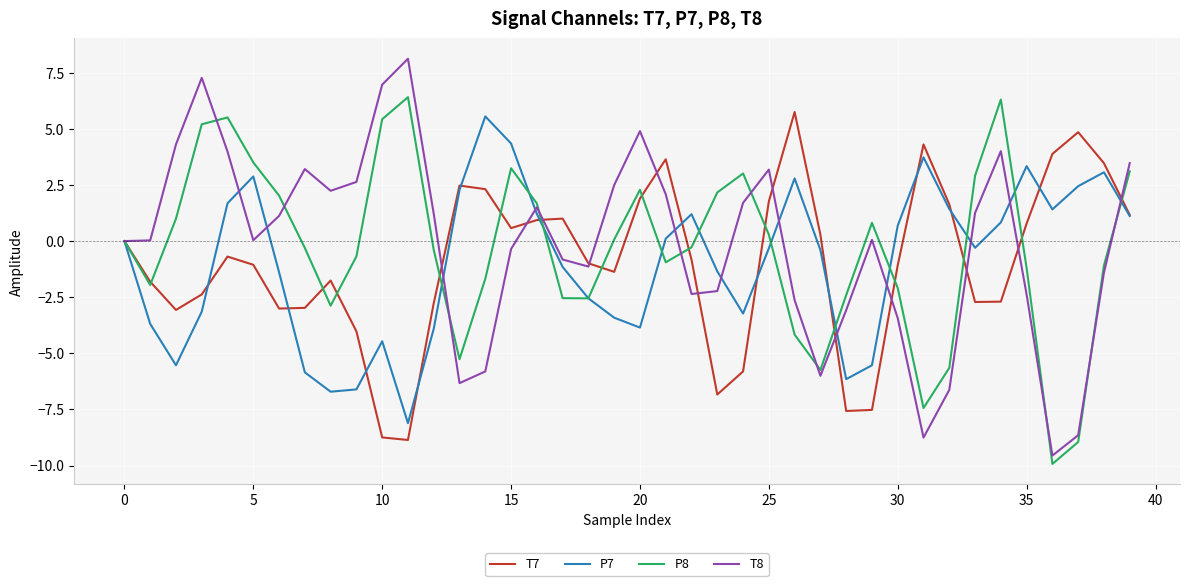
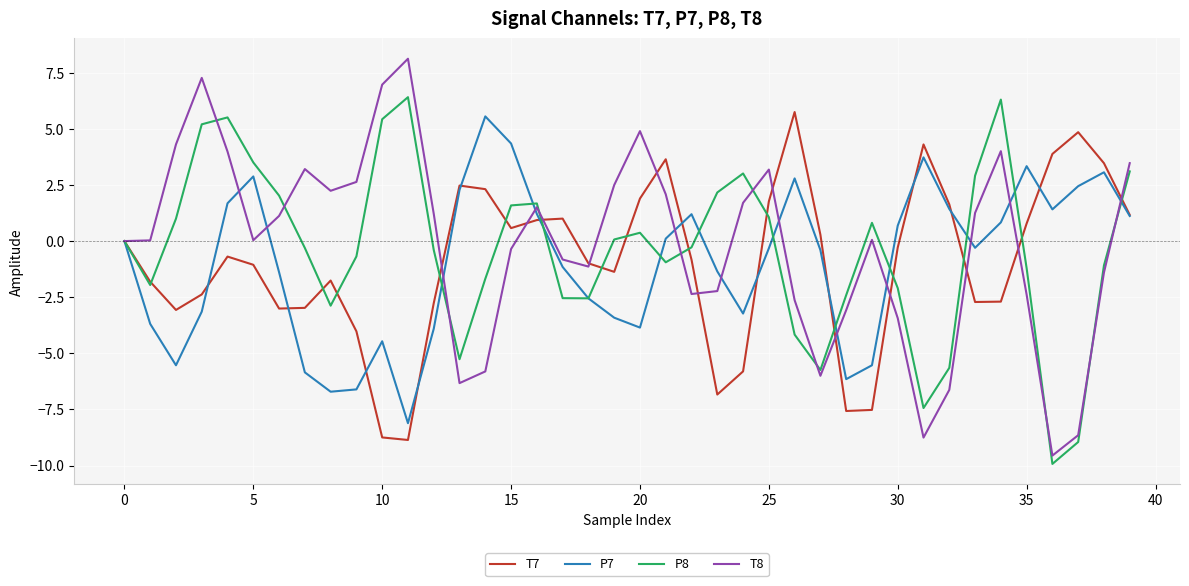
  {
    "T7": {
      "5": -1.1,
      "10": -8.7,
      "15": 0.6,
      "20": 1.9,
      "25": 1.8,
-     "30": -1.1,
+     "30": -0.3,
      "35": 0.8
    },
    "P7": {
      "5": 2.9,
      "10": -4.5,
      "15": 4.3,
      "20": -3.9,
      "25": -0.3,
      "30": 0.7,
      "35": 3.3
    },
    "P8": {
      "5": 3.5,
      "10": 5.4,
-     "15": 3.2,
-     "20": 2.3,
-     "25": 0.3,
+     "15": 1.6,
+     "20": 0.4,
+     "25": 1.1,
      "30": -2.1,
      "35": -1.2
    },
    "T8": {
      "5": 0.0,
      "10": 7.0,
      "15": -0.4,
      "20": 4.9,
      "25": 3.2,
      "30": -3.4,
      "35": -2.4
    }
  }
